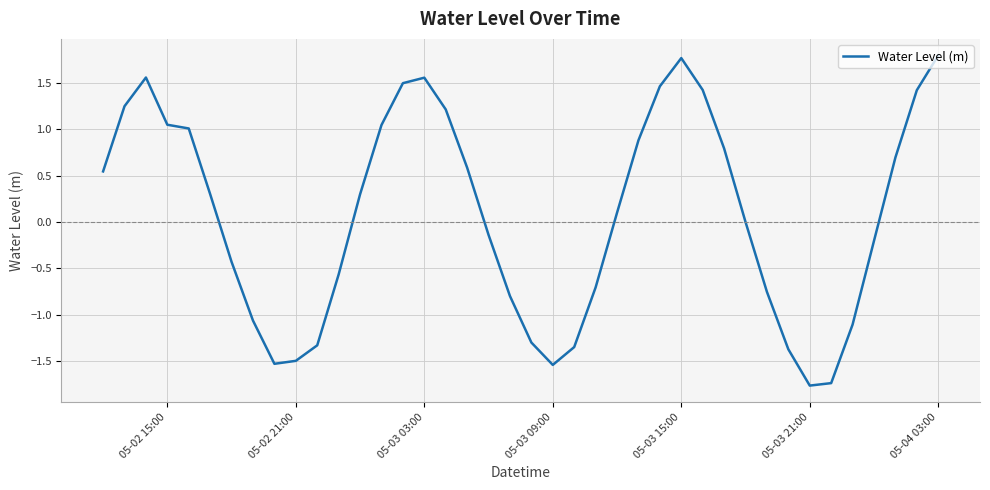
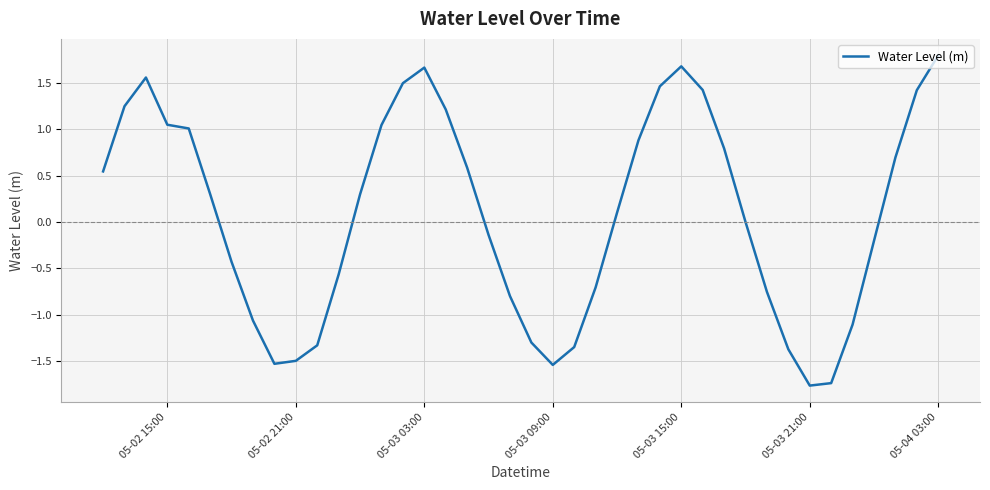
  {
    "05-02 15:00": 1.0,
    "05-02 21:00": -1.5,
-   "05-03 03:00": 1.6,
+   "05-03 03:00": 1.7,
    "05-03 09:00": -1.5,
-   "05-03 15:00": 1.8,
+   "05-03 15:00": 1.7,
    "05-03 21:00": -1.8
  }
